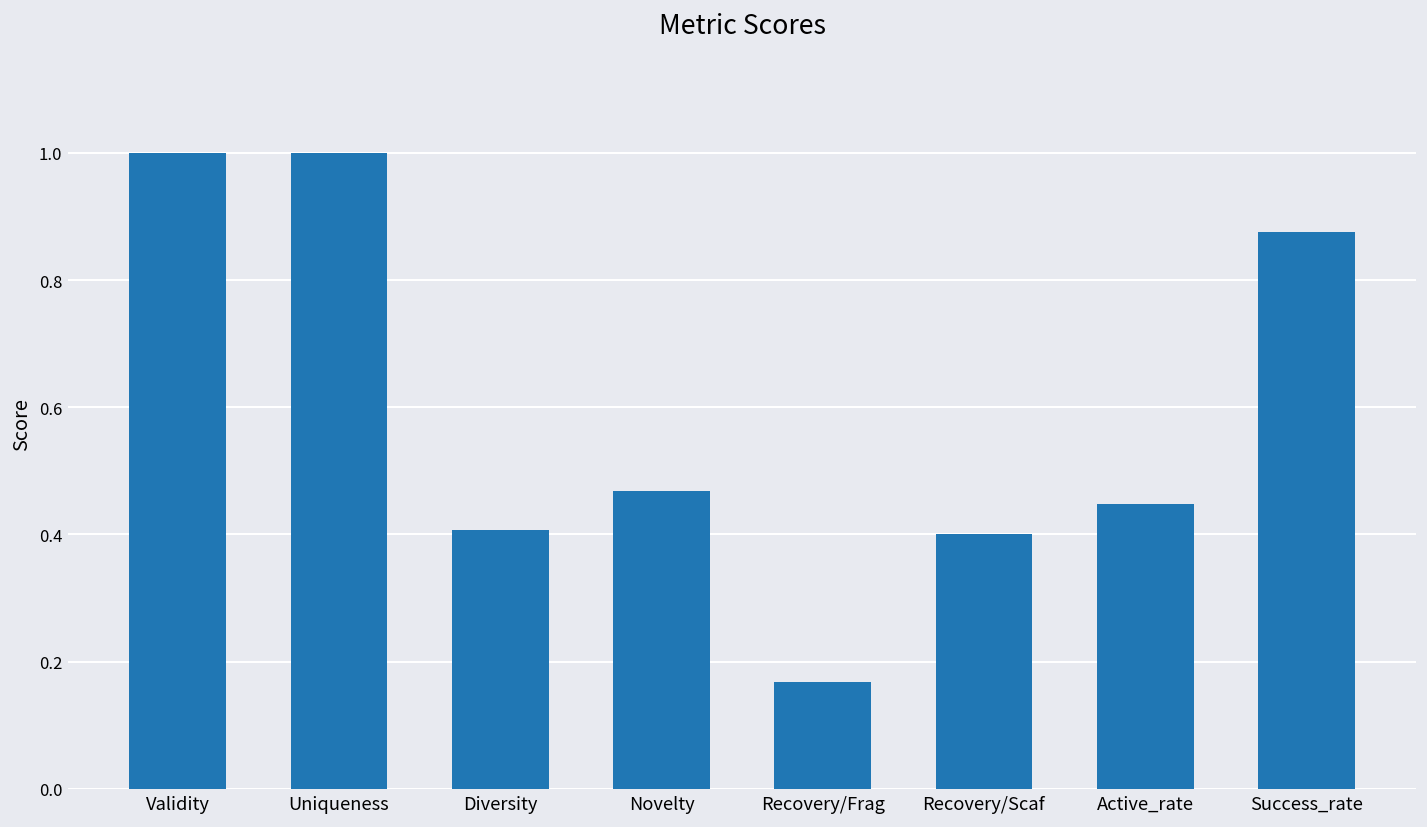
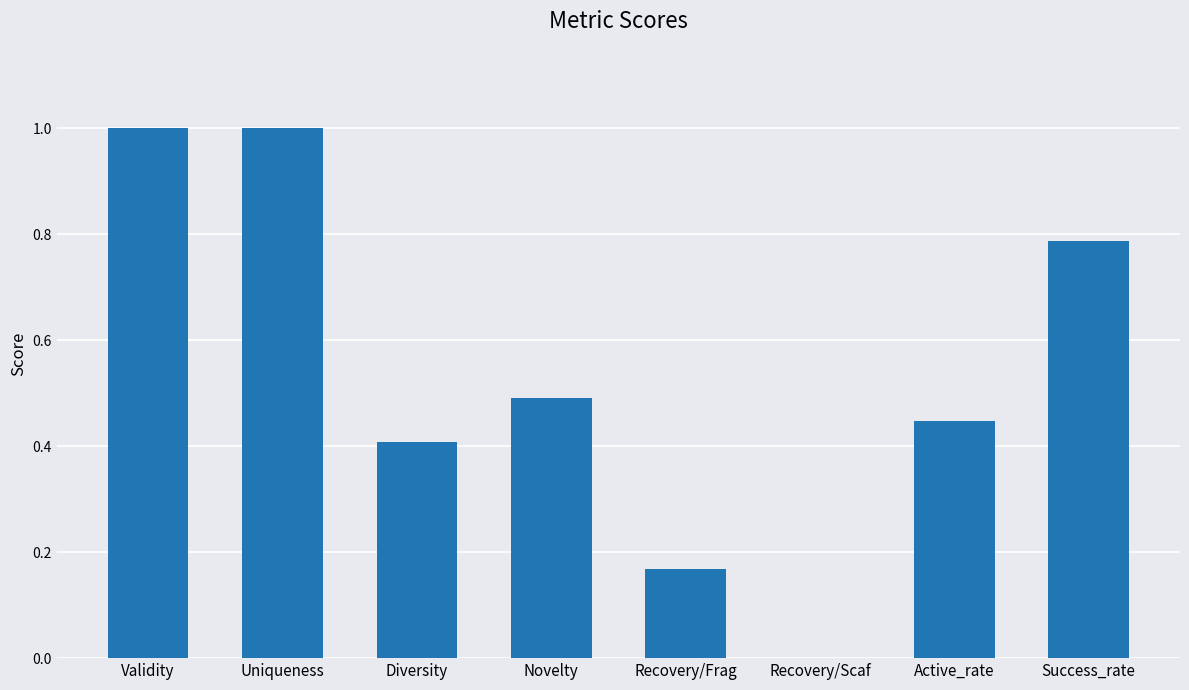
  {
    "Validity": 1.00,
    "Uniqueness": 1.00,
    "Diversity": 0.41,
-   "Novelty": 0.47,
+   "Novelty": 0.49,
    "Recovery/Frag": 0.17,
-   "Recovery/Scaf": 0.4,
+   "Recovery/Scaf": 0.0,
    "Active_rate": 0.45,
-   "Success_rate": 0.88
+   "Success_rate": 0.79
  }
